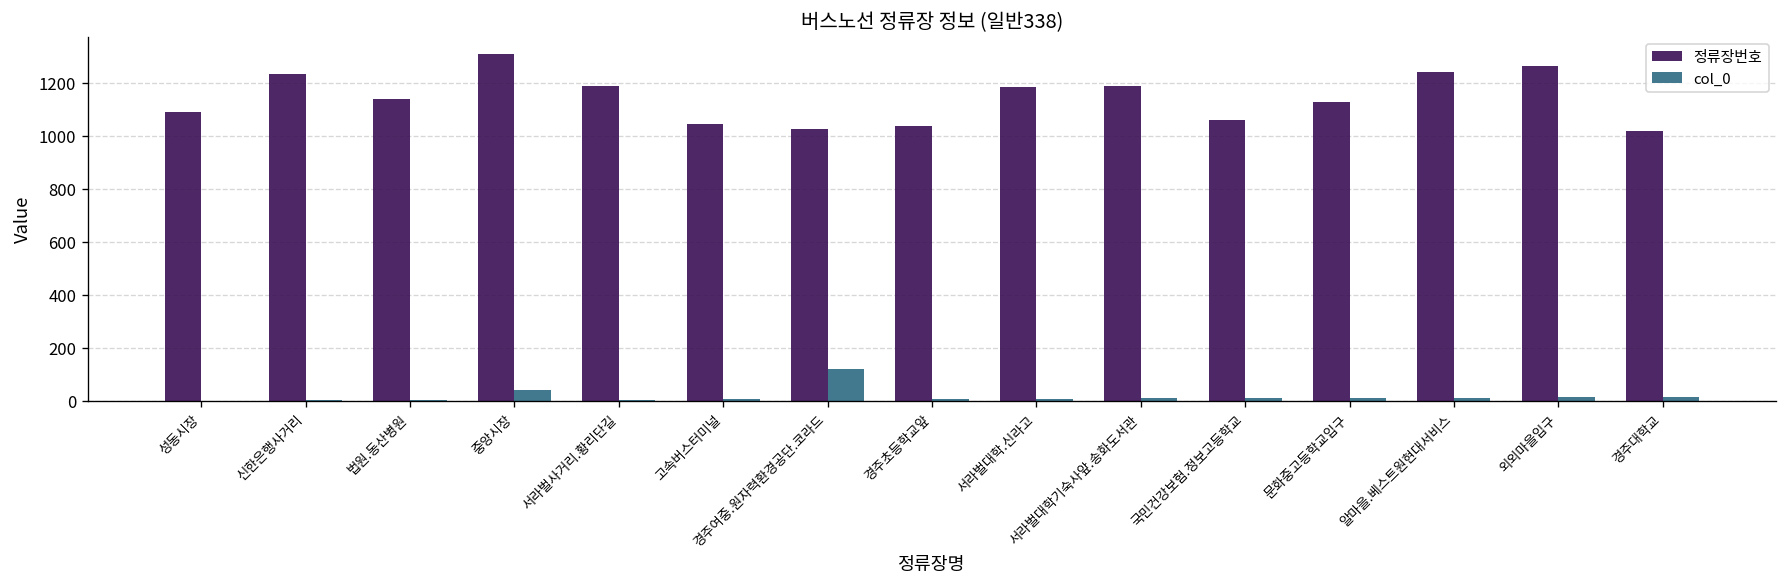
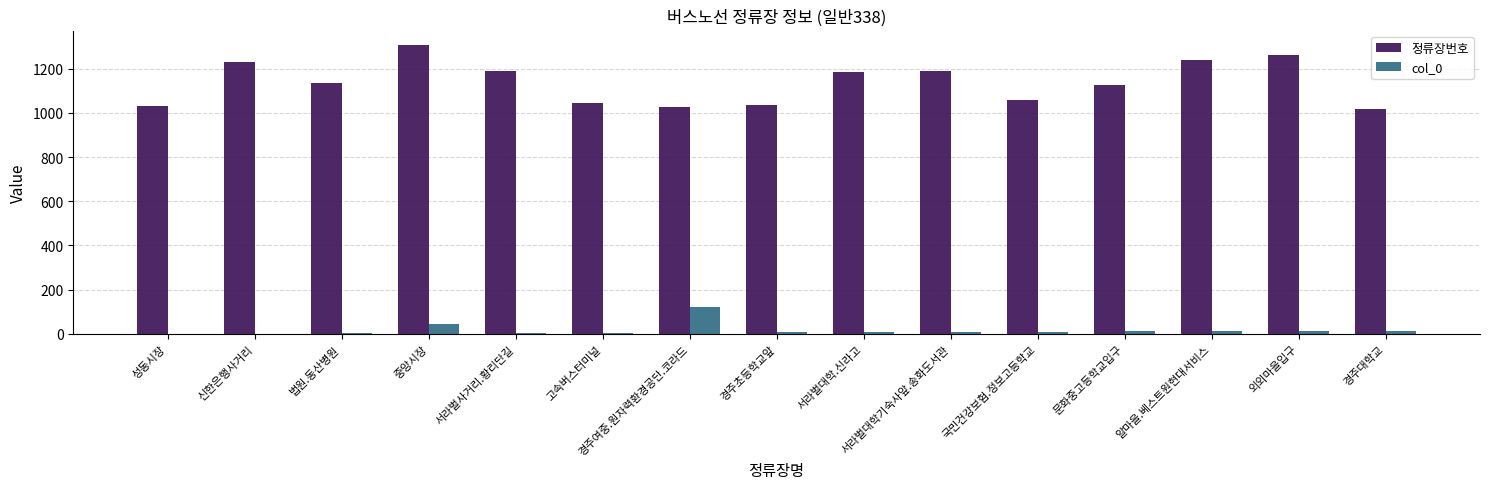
  {
    "정류장번호": {
-     "성동시장": 1090,
+     "성동시장": 1030,
      "신한은행사거리": 1230,
      "법원.동산병원": 1140,
      "중앙시장": 1310,
      "서라벌사거리.황리단길": 1190,
      "고속버스터미널": 1040,
      "경주여중.원자력환경공단.코라드": 1030,
      "경주초등학교앞": 1040,
      "서라벌대학.신라고": 1190,
      "서라벌대학기숙사앞.송화도서관": 1190,
      "국민건강보험.정보고등학교": 1060,
      "문화중고등학교입구": 1130,
      "알마을.베스트원현대서비스": 1240,
      "외외마을입구": 1260,
      "경주대학교": 1020
    },
    "col_0": {
      "성동시장": 0,
      "중앙시장": 40,
      "경주여중.원자력환경공단.코라드": 120,
      "알마을.베스트원현대서비스": 10,
      "외외마을입구": 10,
      "경주대학교": 10
    }
  }
